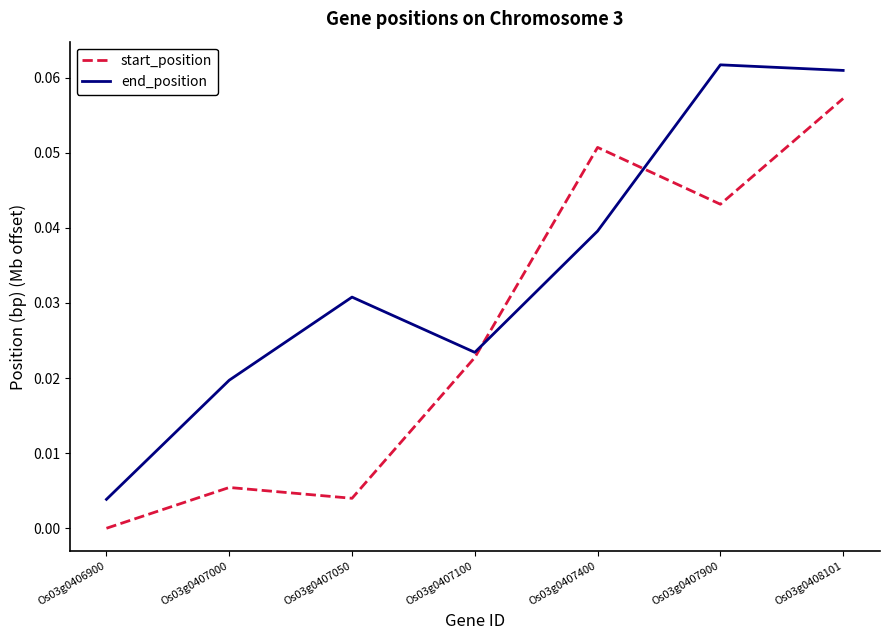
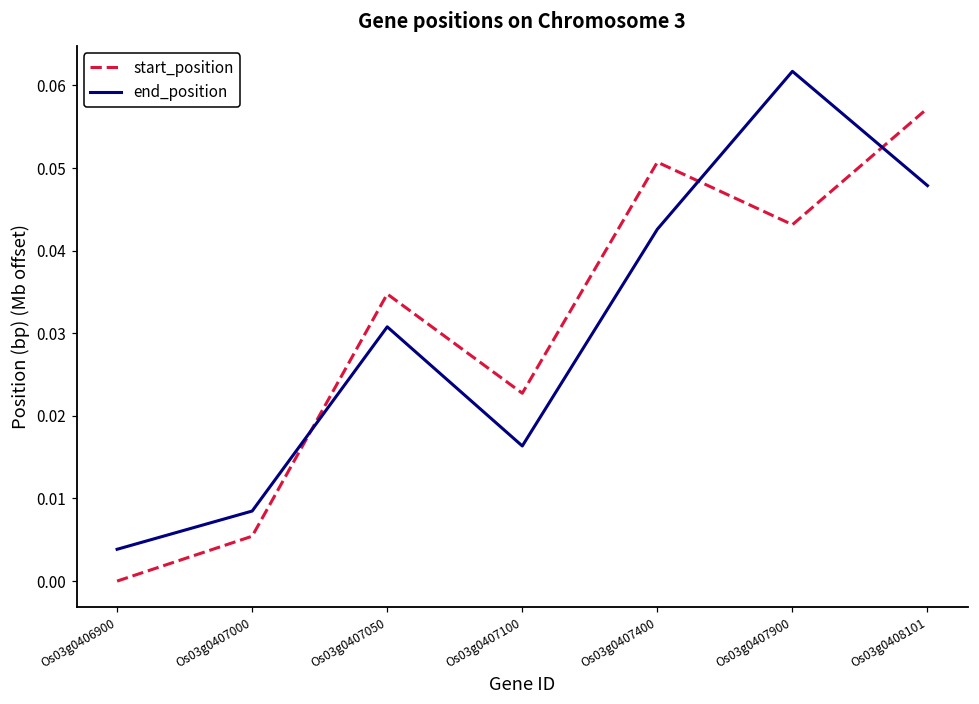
  {
    "start_position": {
      "Os03g0406900": 0.000,
      "Os03g0407000": 0.005,
-     "Os03g0407050": 0.004,
+     "Os03g0407050": 0.035,
      "Os03g0407100": 0.023,
      "Os03g0407400": 0.051,
      "Os03g0407900": 0.043,
      "Os03g0408101": 0.057
    },
    "end_position": {
      "Os03g0406900": 0.004,
-     "Os03g0407000": 0.020,
+     "Os03g0407000": 0.008,
      "Os03g0407050": 0.031,
-     "Os03g0407100": 0.023,
-     "Os03g0407400": 0.040,
+     "Os03g0407100": 0.016,
+     "Os03g0407400": 0.043,
      "Os03g0407900": 0.062,
-     "Os03g0408101": 0.061
+     "Os03g0408101": 0.048
    }
  }
